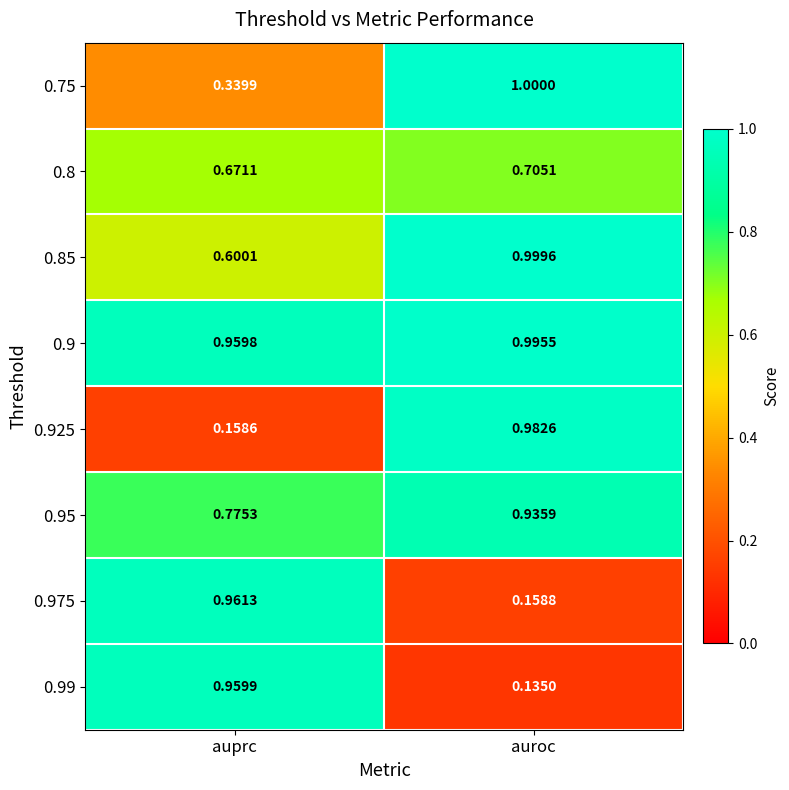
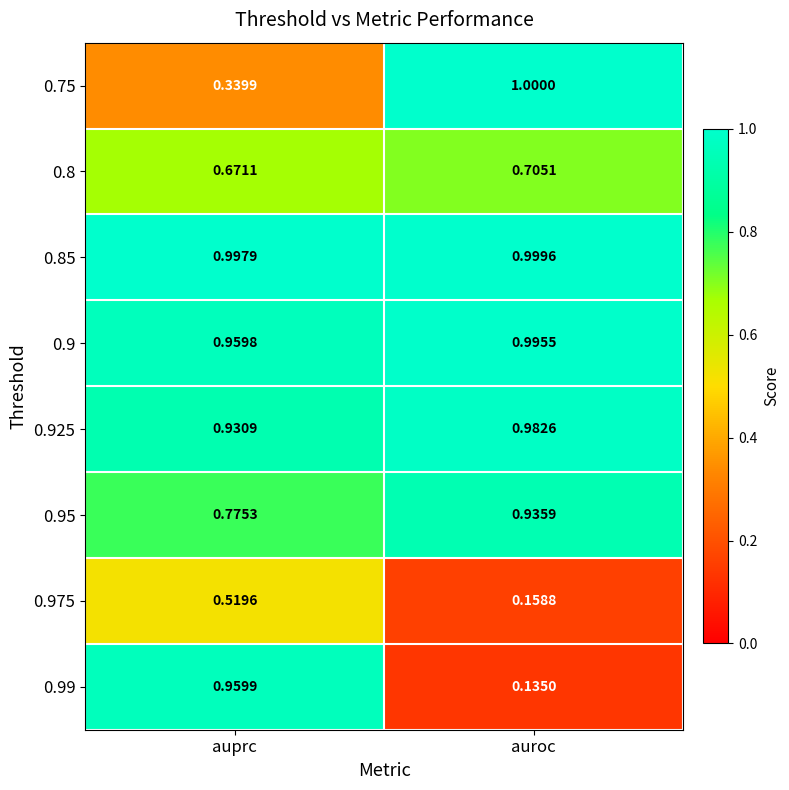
  {
    "0.75": {
      "auprc": 0.3399,
      "auroc": 1.0000
    },
    "0.8": {
      "auprc": 0.6711,
      "auroc": 0.7051
    },
    "0.85": {
-     "auprc": 0.6001,
+     "auprc": 0.9979,
      "auroc": 0.9996
    },
    "0.9": {
      "auprc": 0.9598,
      "auroc": 0.9955
    },
    "0.925": {
-     "auprc": 0.1586,
+     "auprc": 0.9309,
      "auroc": 0.9826
    },
    "0.95": {
      "auprc": 0.7753,
      "auroc": 0.9359
    },
    "0.975": {
-     "auprc": 0.9613,
+     "auprc": 0.5196,
      "auroc": 0.1588
    },
    "0.99": {
      "auprc": 0.9599,
      "auroc": 0.1350
    }
  }
